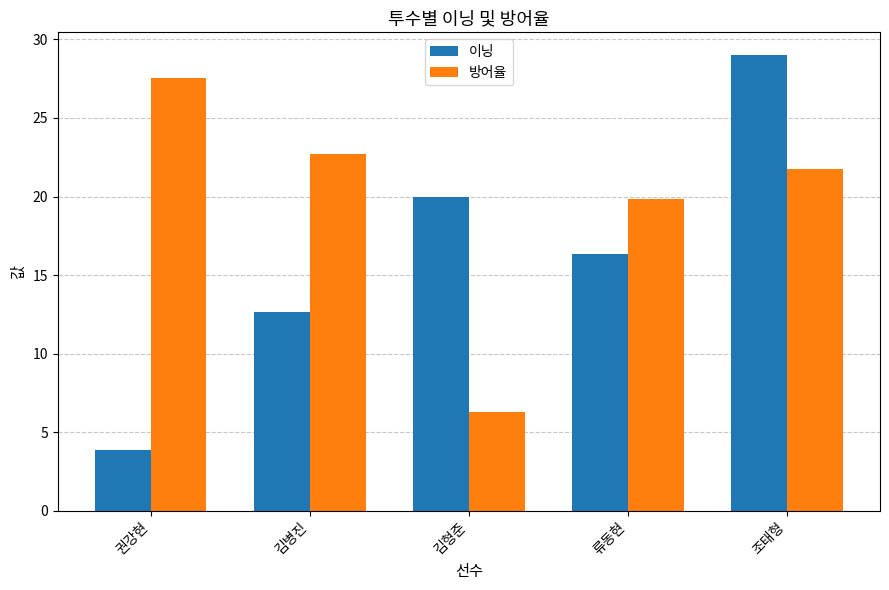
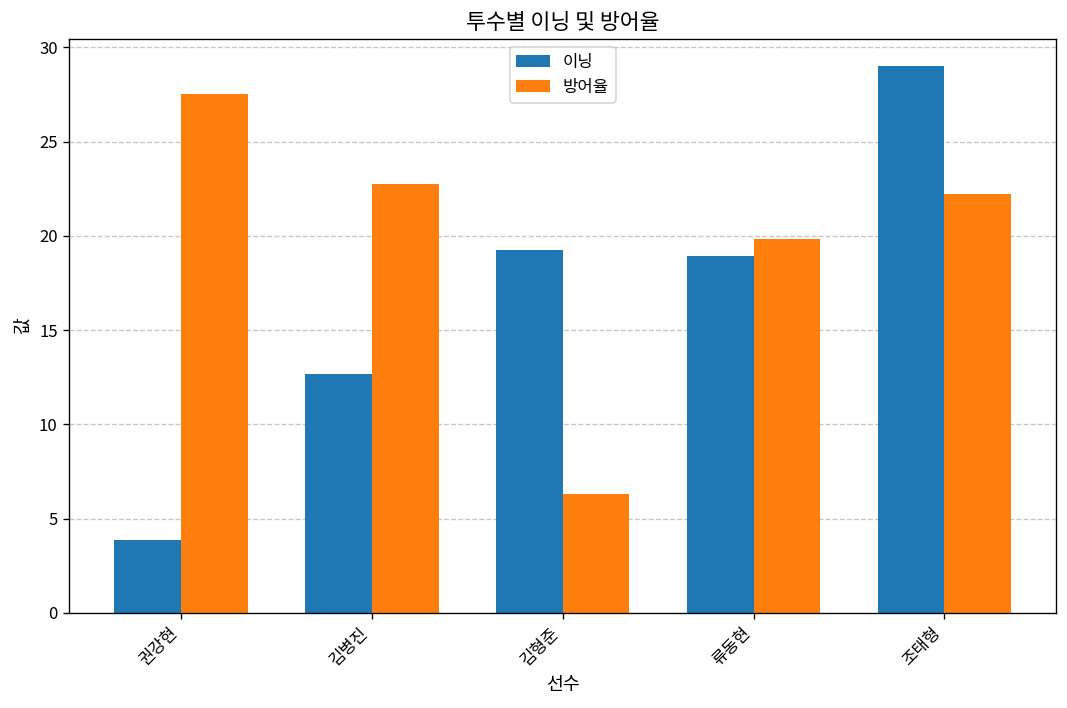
  {
    "이닝": {
      "권강현": 3.9,
      "김병진": 12.7,
-     "김형준": 20.0,
-     "류동현": 16.3,
+     "김형준": 19.2,
+     "류동현": 19.0,
      "조태형": 29.0
    },
    "방어율": {
      "권강현": 27.5,
      "김병진": 22.7,
      "김형준": 6.3,
      "류동현": 19.8,
-     "조태형": 21.7
+     "조태형": 22.2
    }
  }
